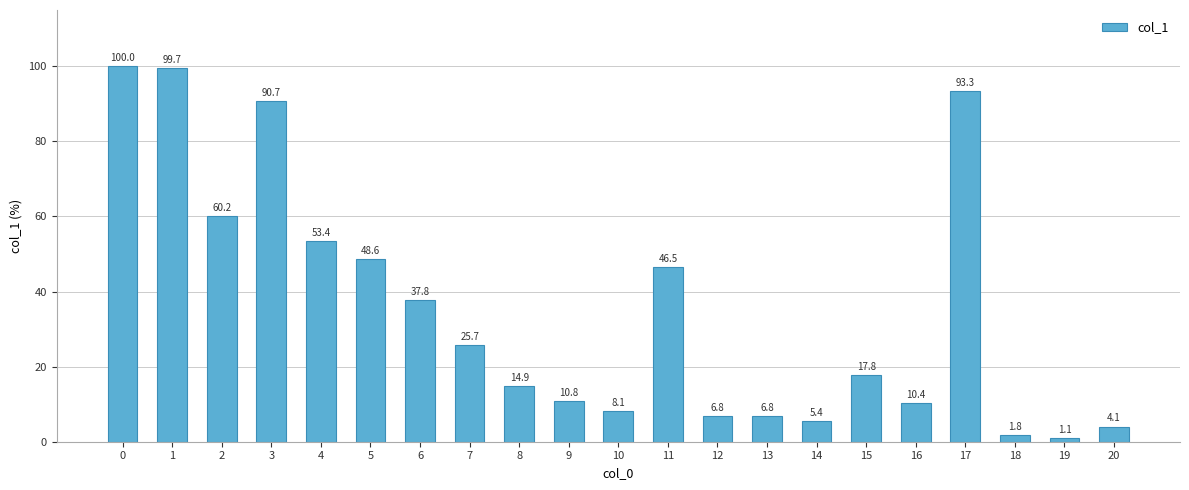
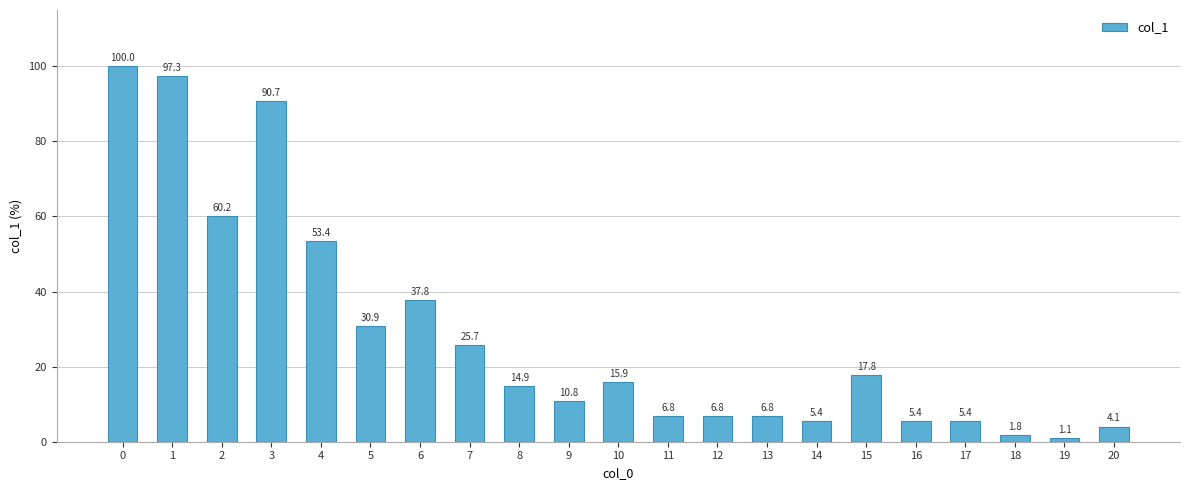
  {
    "0": 100.0,
-   "1": 99.7,
+   "1": 97.3,
    "2": 60.2,
    "3": 90.7,
    "4": 53.4,
-   "5": 48.6,
+   "5": 30.9,
    "6": 37.8,
    "7": 25.7,
    "8": 14.9,
    "9": 10.8,
-   "10": 8.1,
-   "11": 46.5,
+   "10": 15.9,
+   "11": 6.8,
    "12": 6.8,
    "13": 6.8,
    "14": 5.4,
    "15": 17.8,
-   "16": 10.4,
-   "17": 93.3,
+   "16": 5.4,
+   "17": 5.4,
    "18": 1.8,
    "19": 1.1,
    "20": 4.1
  }
